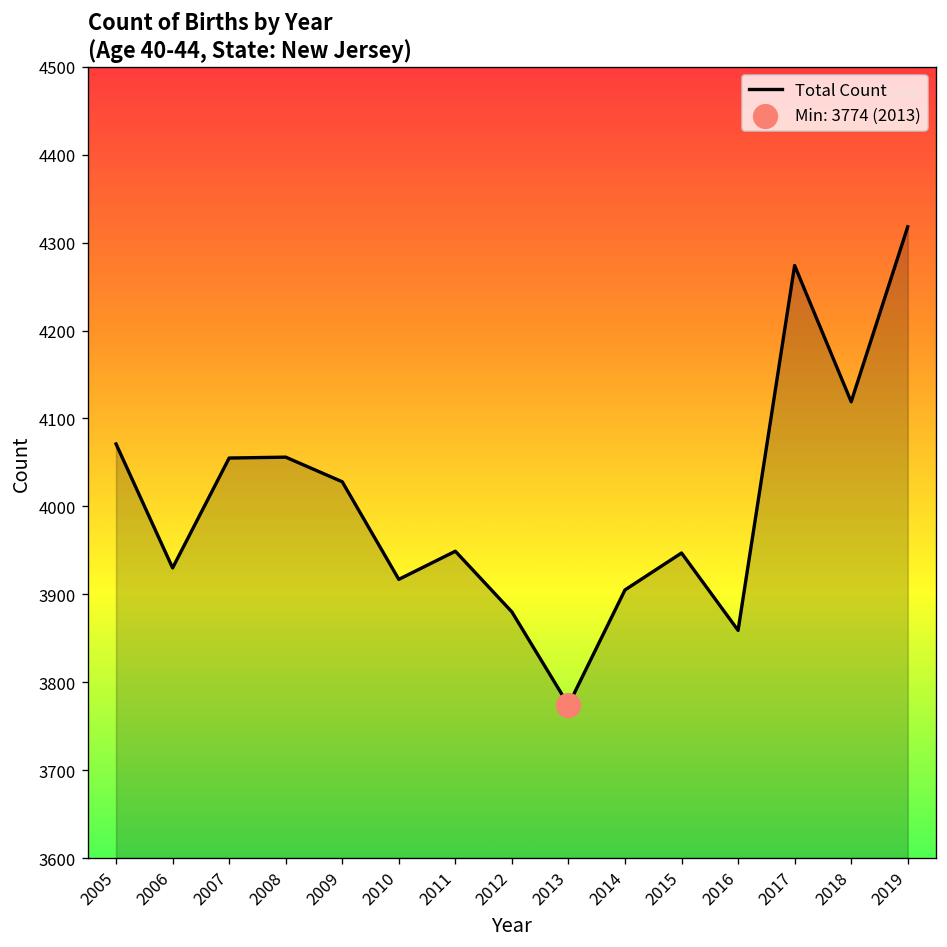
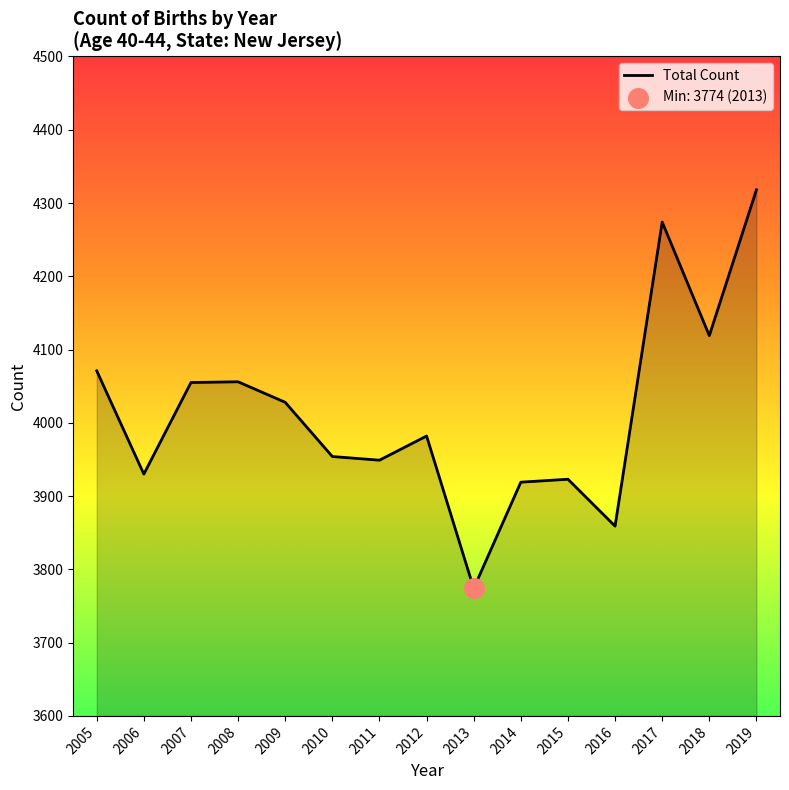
  {
    "Total Count": {
      "2005": 4070,
      "2006": 3930,
      "2007": 4060,
      "2008": 4060,
      "2009": 4030,
-     "2010": 3920,
+     "2010": 3950,
      "2011": 3950,
-     "2012": 3880,
-     "2014": 3910,
-     "2015": 3950,
+     "2012": 3980,
+     "2014": 3920,
+     "2015": 3920,
      "2016": 3860,
      "2017": 4270,
      "2018": 4120,
      "2019": 4320
    }
  }
